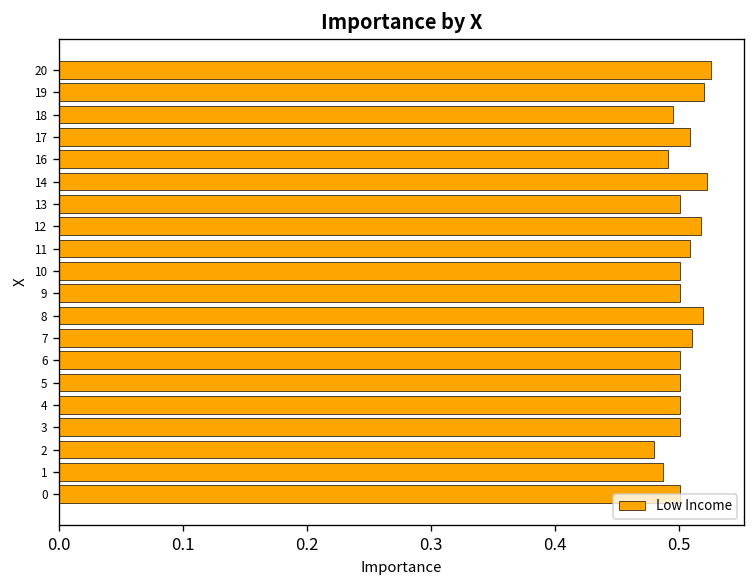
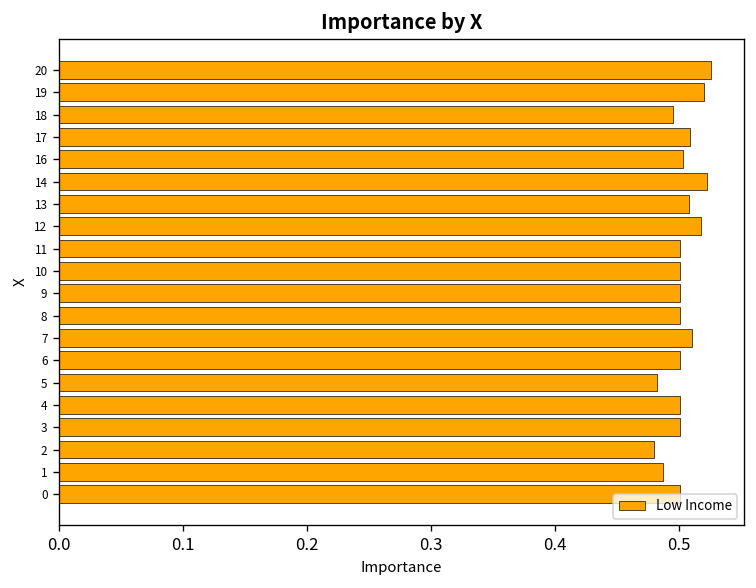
  {
    "20": 0.526,
    "19": 0.520,
    "18": 0.495,
    "17": 0.509,
-   "16": 0.491,
+   "16": 0.503,
    "14": 0.522,
-   "13": 0.500,
+   "13": 0.508,
    "12": 0.518,
-   "11": 0.509,
+   "11": 0.500,
    "10": 0.500,
    "9": 0.500,
-   "8": 0.519,
+   "8": 0.500,
    "7": 0.511,
    "6": 0.500,
-   "5": 0.500,
+   "5": 0.482,
    "4": 0.500,
    "3": 0.500,
    "2": 0.480,
    "1": 0.487,
    "0": 0.500
  }
